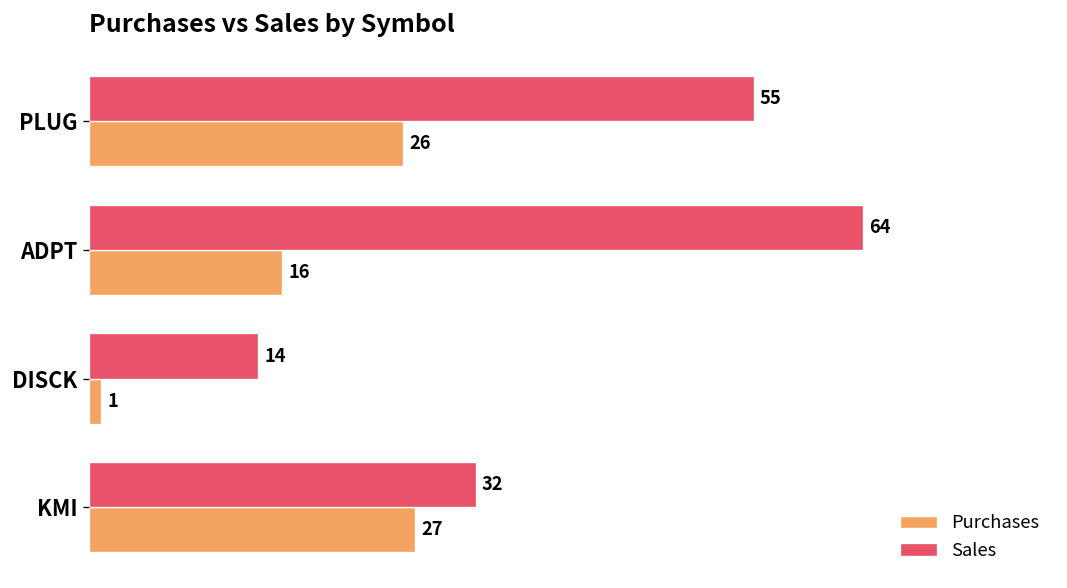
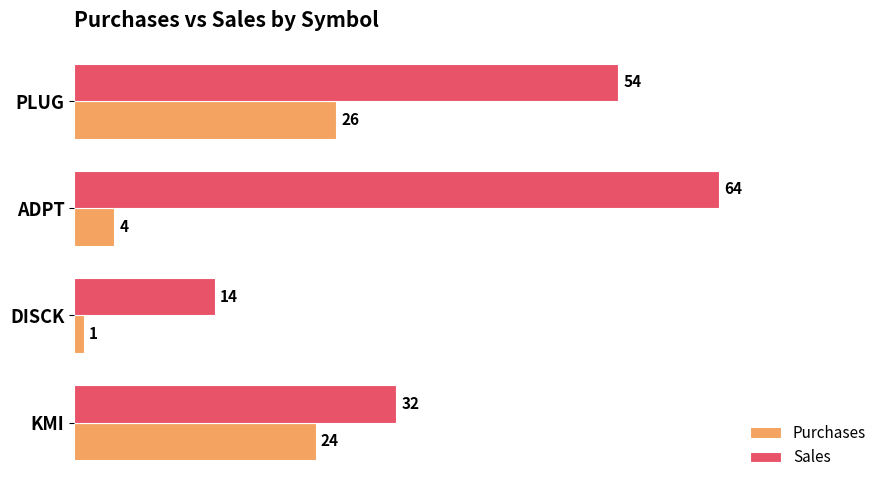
  {
    "Purchases": {
      "PLUG": 26,
-     "ADPT": 16,
+     "ADPT": 4,
      "DISCK": 1,
-     "KMI": 27
+     "KMI": 24
    },
    "Sales": {
-     "PLUG": 55,
+     "PLUG": 54,
      "ADPT": 64,
      "DISCK": 14,
      "KMI": 32
    }
  }
